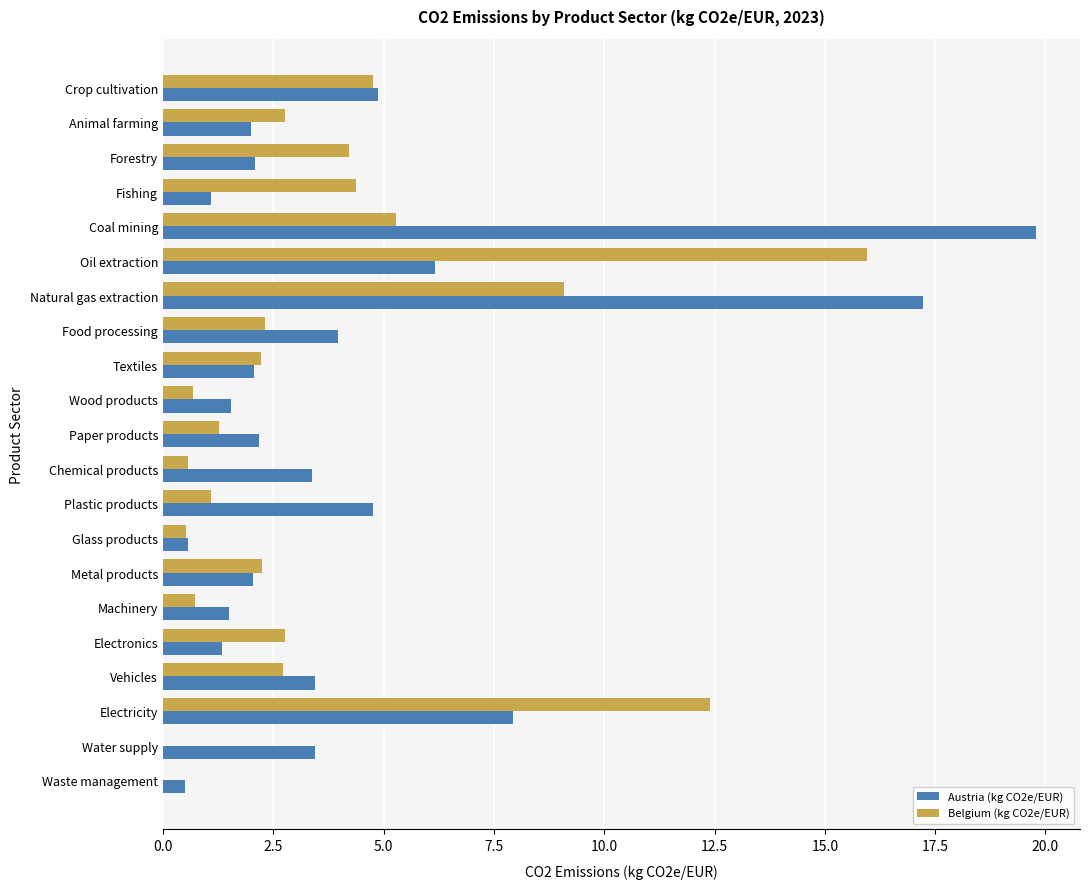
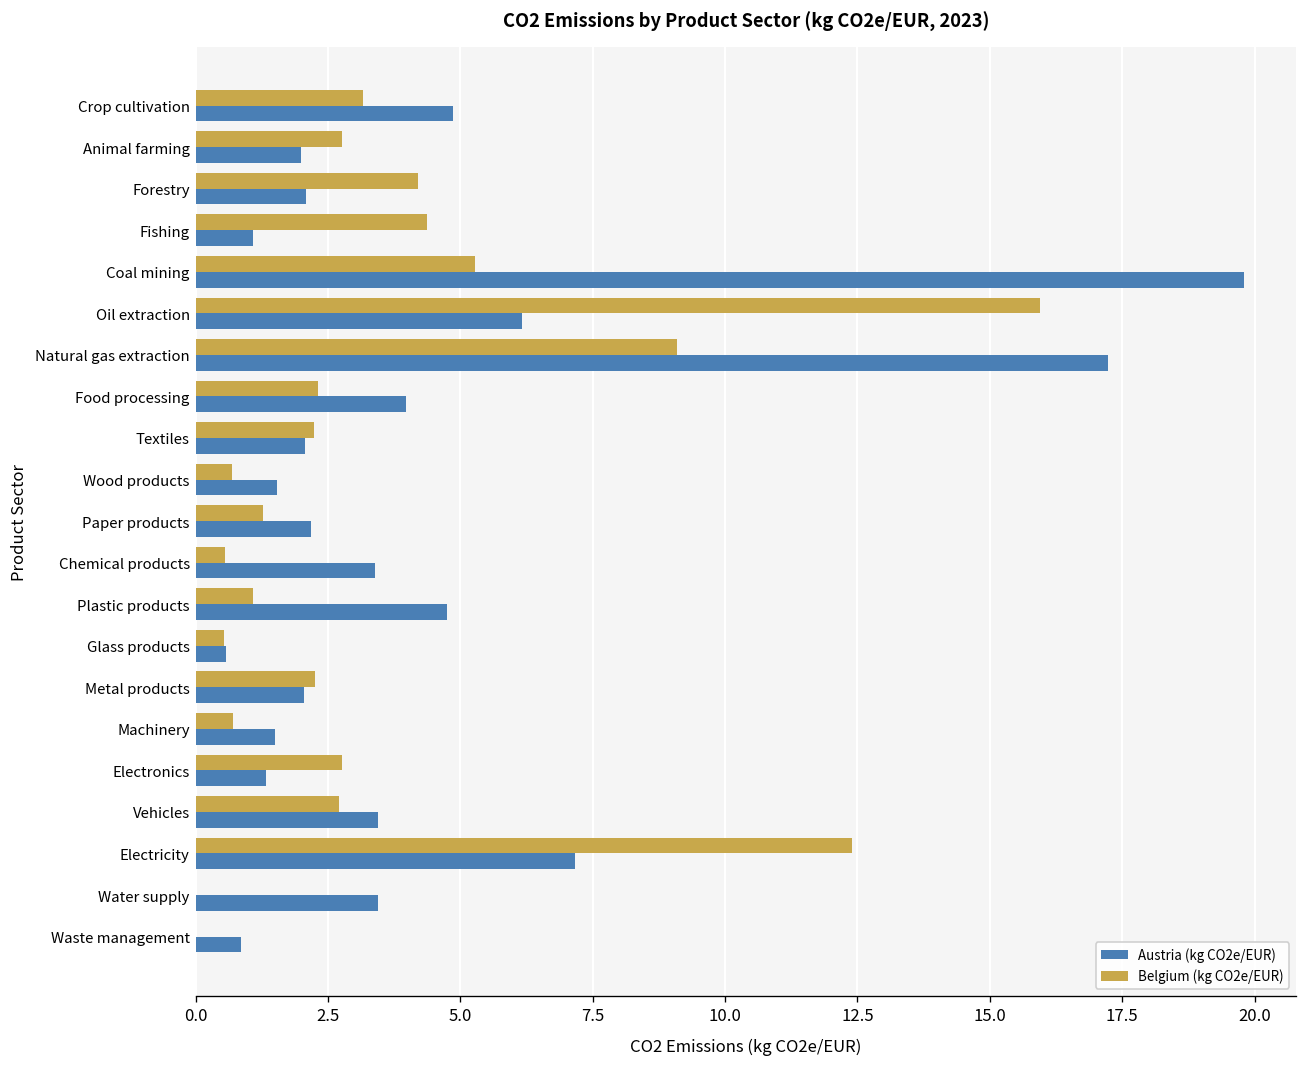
  {
    "Austria (kg CO2e/EUR)": {
      "Crop cultivation": 4.9,
      "Animal farming": 2.0,
      "Forestry": 2.1,
      "Fishing": 1.1,
      "Coal mining": 19.8,
      "Oil extraction": 6.2,
      "Natural gas extraction": 17.2,
      "Food processing": 4.0,
      "Textiles": 2.1,
      "Wood products": 1.5,
      "Paper products": 2.2,
      "Chemical products": 3.4,
      "Plastic products": 4.8,
      "Glass products": 0.6,
      "Metal products": 2.1,
      "Machinery": 1.5,
      "Electronics": 1.3,
      "Vehicles": 3.4,
-     "Electricity": 7.9,
+     "Electricity": 7.2,
      "Water supply": 3.5,
-     "Waste management": 0.5
+     "Waste management": 0.9
    },
    "Belgium (kg CO2e/EUR)": {
-     "Crop cultivation": 4.8,
+     "Crop cultivation": 3.2,
      "Animal farming": 2.8,
      "Forestry": 4.2,
      "Fishing": 4.4,
      "Coal mining": 5.3,
      "Oil extraction": 15.9,
      "Natural gas extraction": 9.1,
      "Food processing": 2.3,
      "Textiles": 2.2,
      "Wood products": 0.7,
      "Paper products": 1.3,
      "Chemical products": 0.6,
      "Plastic products": 1.1,
      "Glass products": 0.5,
      "Metal products": 2.2,
      "Machinery": 0.7,
      "Electronics": 2.8,
      "Vehicles": 2.7,
      "Electricity": 12.4,
      "Water supply": 0.0,
      "Waste management": 0.0
    }
  }
